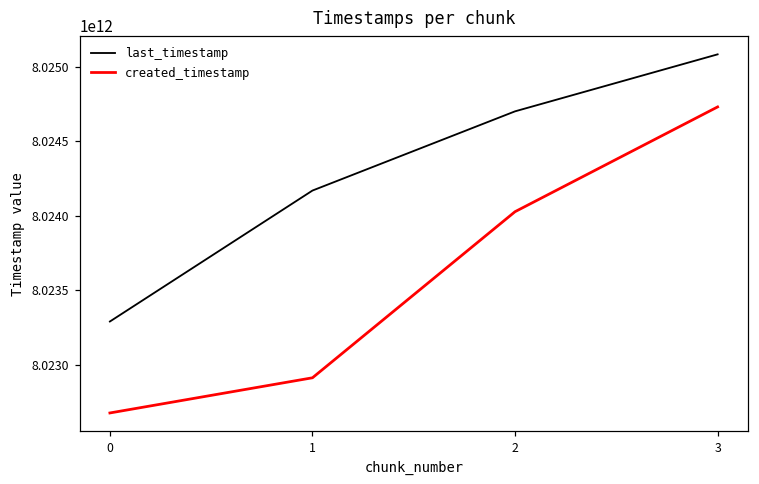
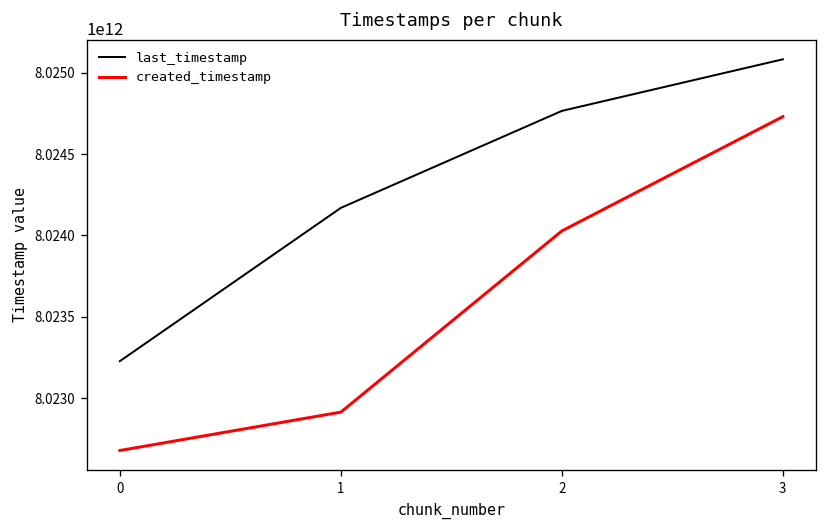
  {
    "last_timestamp": {
-     "0": 8023290000000,
+     "0": 8023230000000,
      "1": 8024170000000,
-     "2": 8024700000000,
+     "2": 8024770000000,
      "3": 8025080000000
    },
    "created_timestamp": {
      "0": 8022680000000,
      "1": 8022910000000,
      "2": 8024030000000,
      "3": 8024730000000
    }
  }
